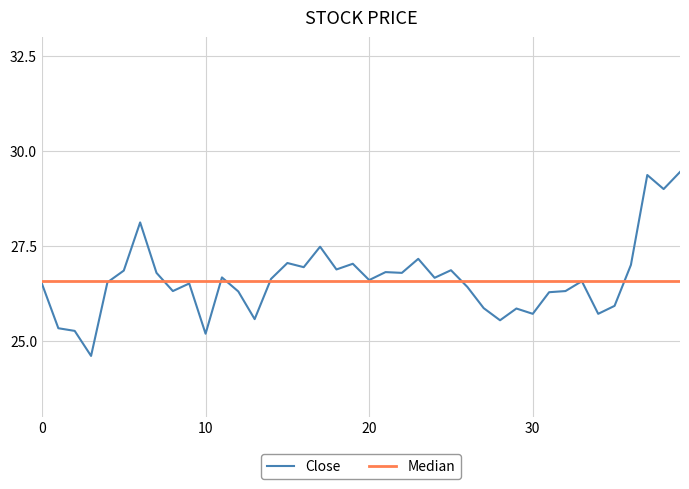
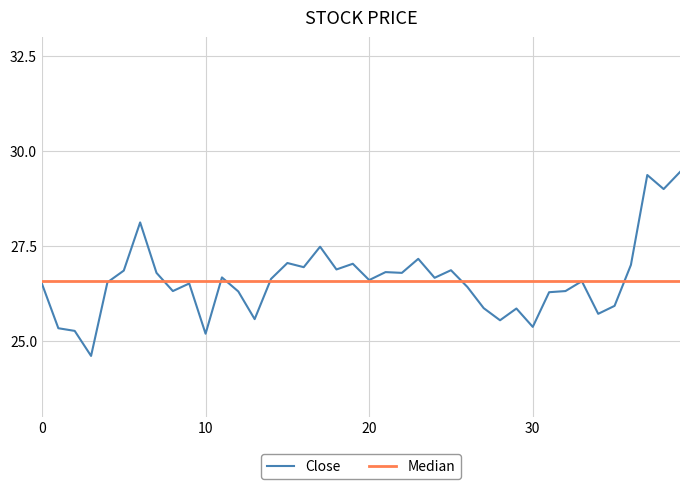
  {
    "0": 26.5,
    "10": 25.2,
    "20": 26.6,
-   "30": 25.7
+   "30": 25.4
  }
